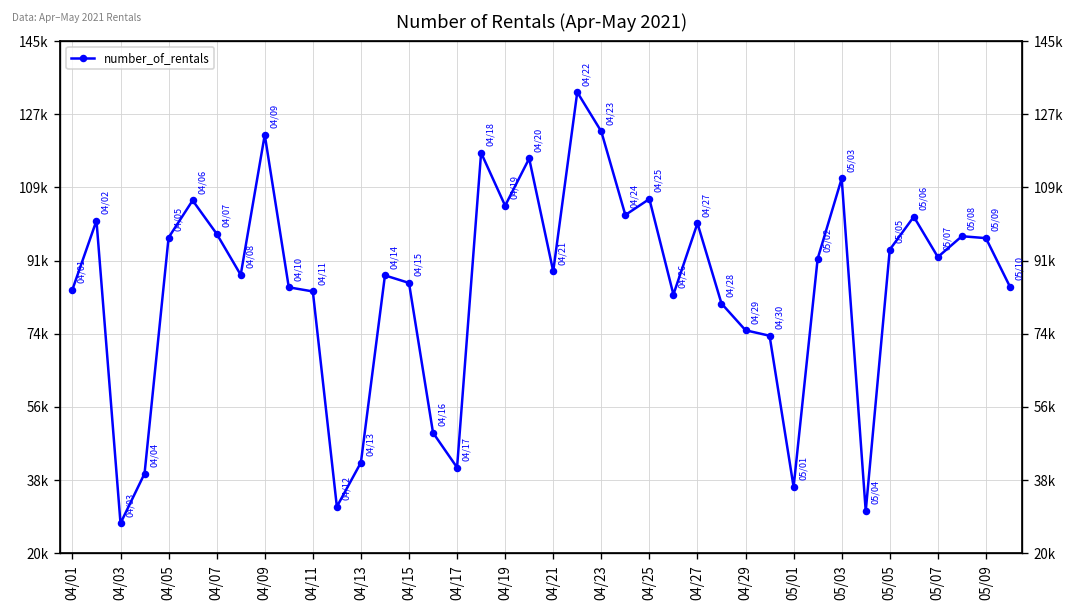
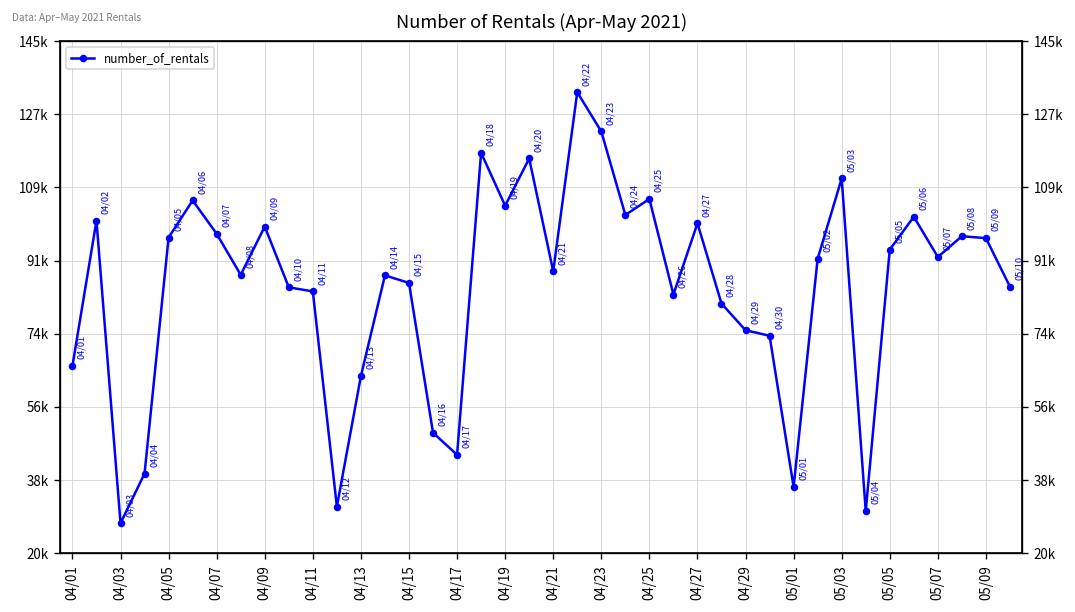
  {
-   "04/01": 84000,
-   "04/09": 122000,
-   "04/13": 42000,
-   "04/17": 41000
+   "04/01": 66000,
+   "04/09": 100000,
+   "04/13": 63000,
+   "04/17": 44000
  }
